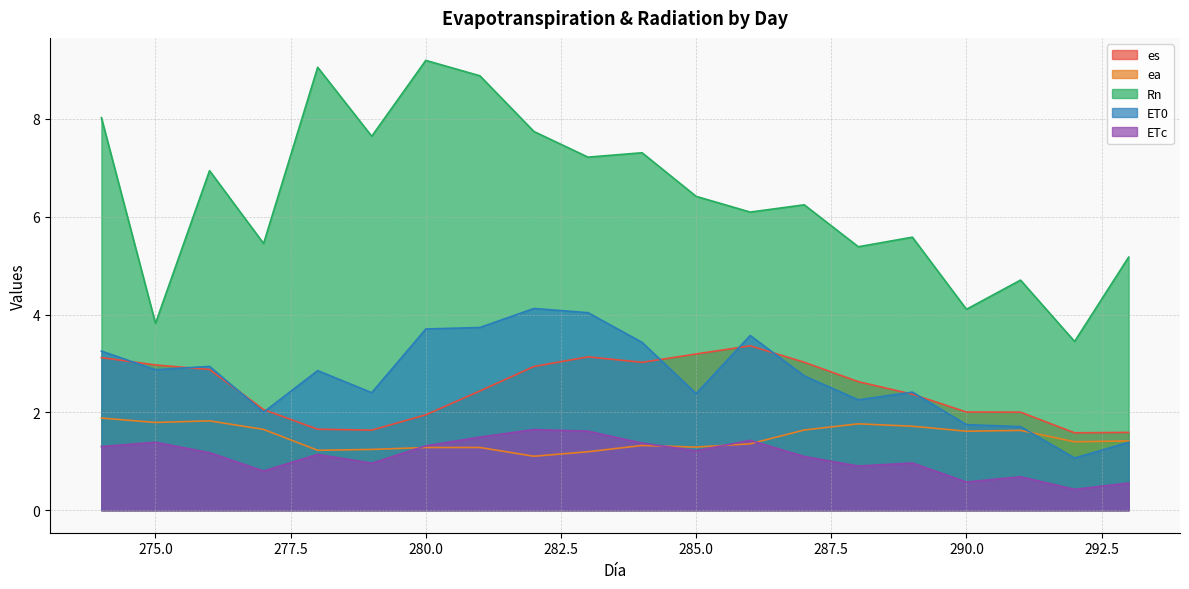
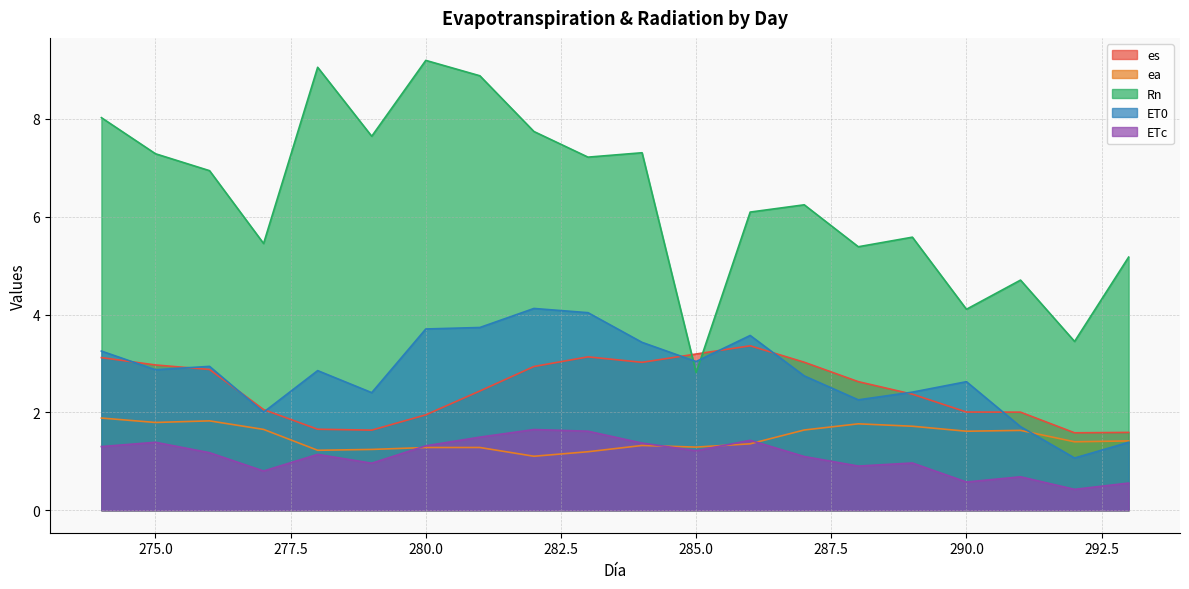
  {
    "Rn": {
-     "275.0": 3.8,
+     "275.0": 7.3,
      "280.0": 9.2,
-     "285.0": 6.4,
+     "285.0": 2.8,
      "290.0": 4.1
    },
    "ET0": {
      "275.0": 2.9,
      "280.0": 3.7,
-     "285.0": 2.4,
-     "290.0": 1.8
+     "285.0": 3.0,
+     "290.0": 2.6
    },
    "ETc": {
      "275.0": 1.4,
      "285.0": 1.2,
      "290.0": 0.6
    }
  }
